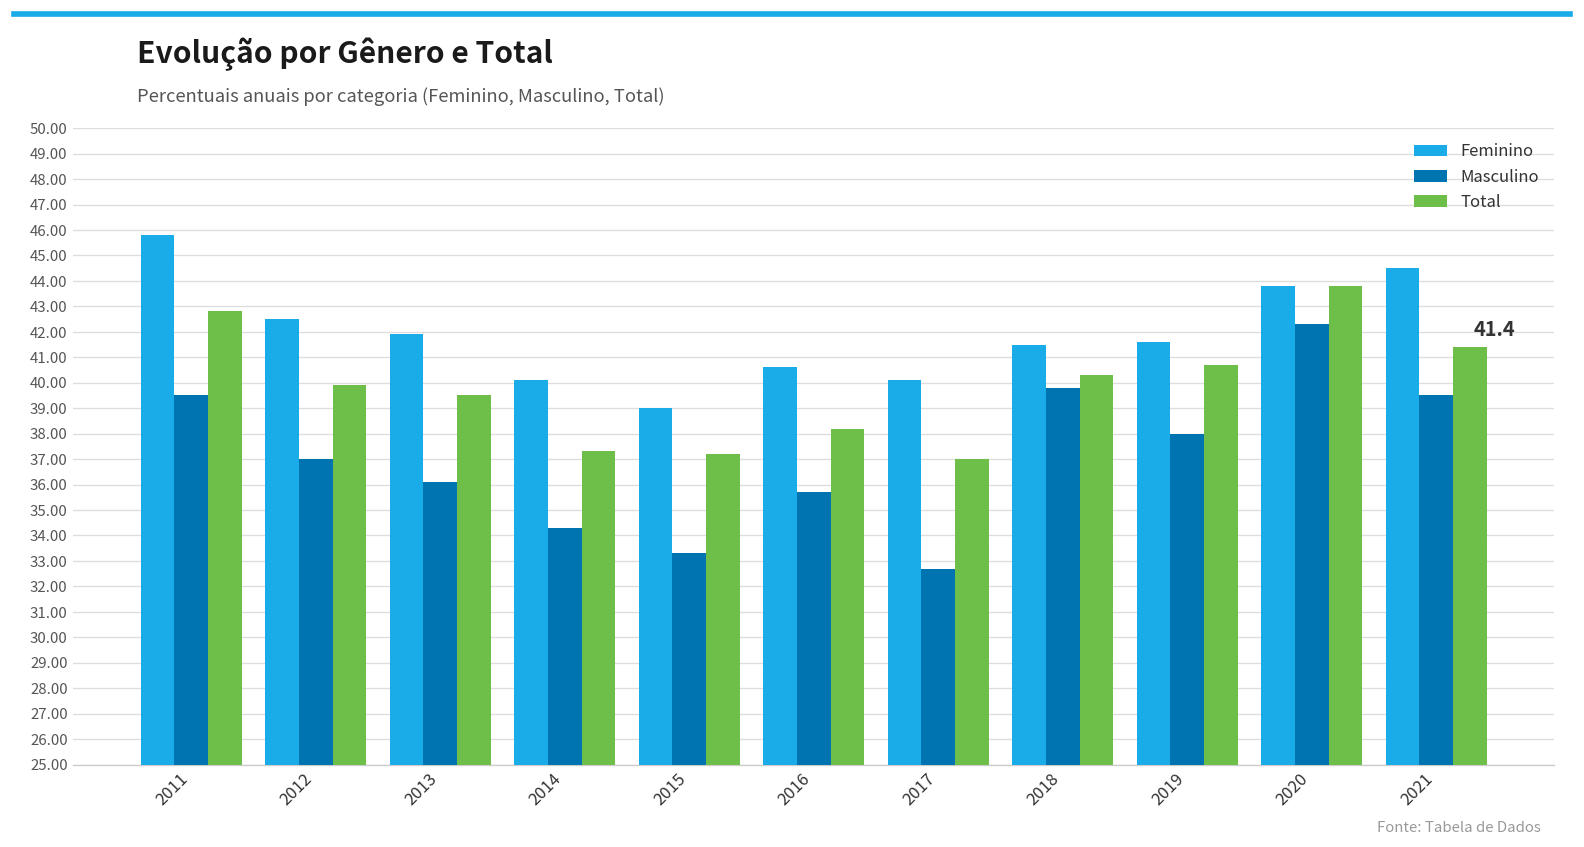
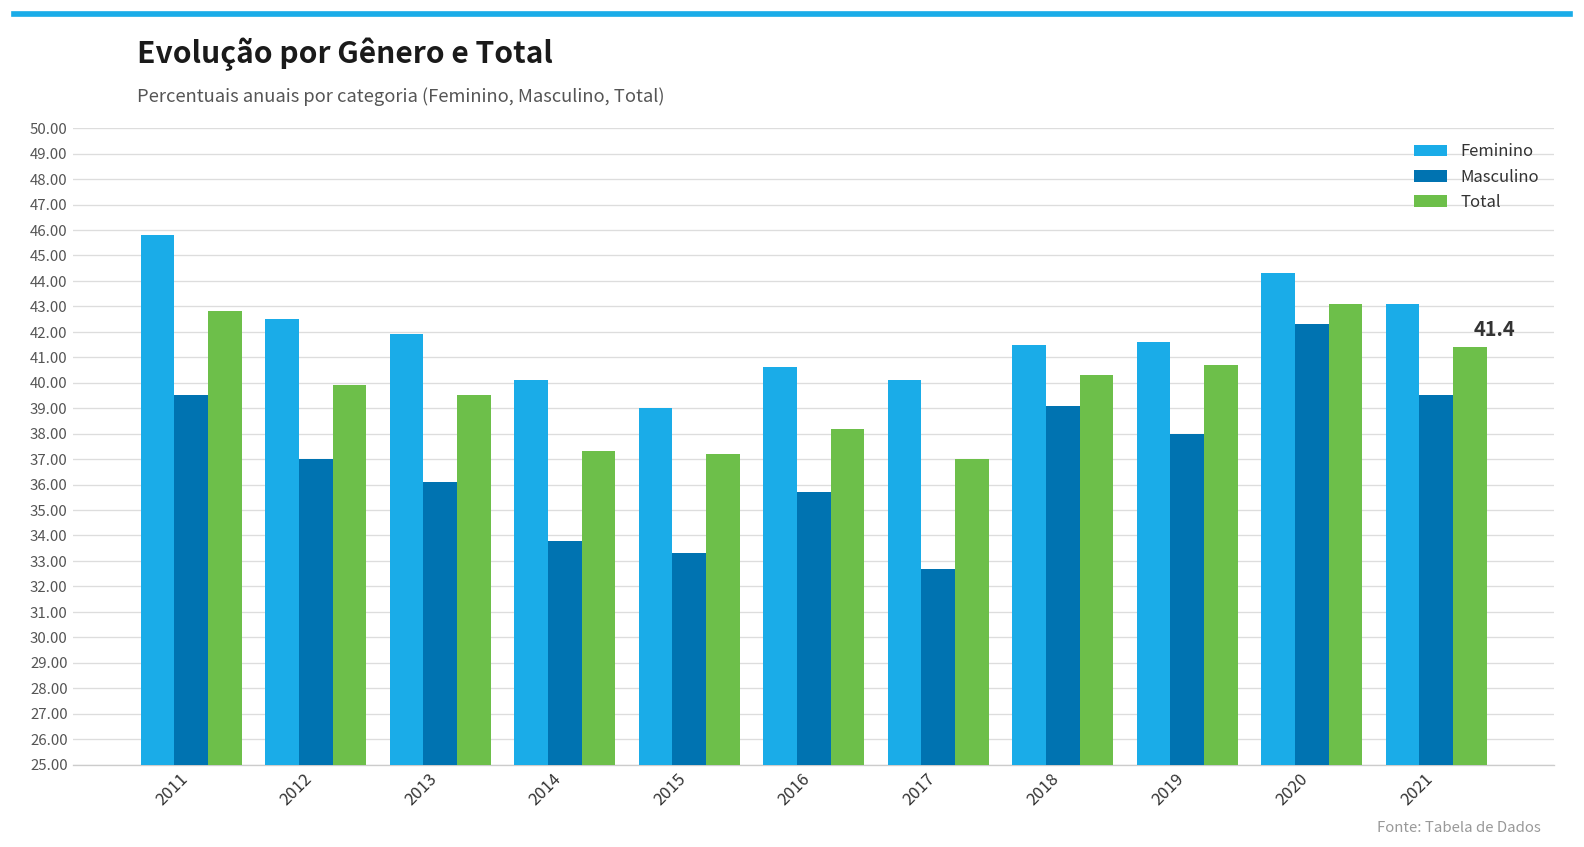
  {
    "Feminino": {
      "2011": 45.8,
      "2012": 42.5,
      "2013": 41.9,
      "2014": 40.1,
      "2015": 39.0,
      "2016": 40.6,
      "2017": 40.1,
      "2018": 41.5,
      "2019": 41.6,
-     "2020": 43.8,
-     "2021": 44.5
+     "2020": 44.3,
+     "2021": 43.1
    },
    "Masculino": {
      "2011": 39.5,
      "2012": 37.0,
      "2013": 36.1,
-     "2014": 34.3,
+     "2014": 33.8,
      "2015": 33.3,
      "2016": 35.7,
      "2017": 32.7,
-     "2018": 39.8,
+     "2018": 39.1,
      "2019": 38.0,
      "2020": 42.3,
      "2021": 39.5
    },
    "Total": {
      "2011": 42.8,
      "2012": 39.9,
      "2013": 39.5,
      "2014": 37.3,
      "2015": 37.2,
      "2016": 38.2,
      "2017": 37.0,
      "2018": 40.3,
      "2019": 40.7,
-     "2020": 43.8
+     "2020": 43.1
    }
  }
